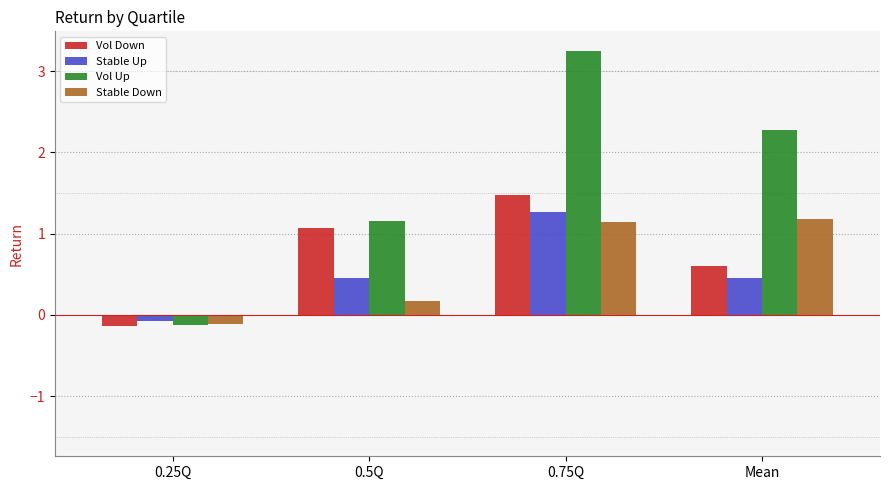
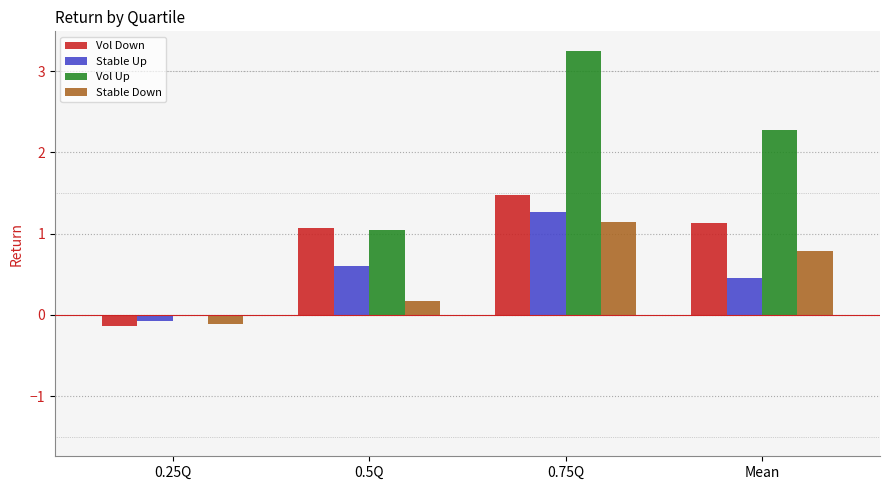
  {
    "Vol Down": {
      "0.25Q": -0.1,
      "0.5Q": 1.1,
      "0.75Q": 1.5,
-     "Mean": 0.6
+     "Mean": 1.1
    },
    "Stable Up": {
      "0.25Q": -0.1,
-     "0.5Q": 0.5,
+     "0.5Q": 0.6,
      "0.75Q": 1.3,
      "Mean": 0.5
    },
    "Vol Up": {
-     "0.25Q": -0.1,
-     "0.5Q": 1.2,
+     "0.25Q": 0.0,
+     "0.5Q": 1.0,
      "0.75Q": 3.3,
      "Mean": 2.3
    },
    "Stable Down": {
      "0.25Q": -0.1,
      "0.5Q": 0.2,
      "0.75Q": 1.1,
-     "Mean": 1.2
+     "Mean": 0.8
    }
  }
